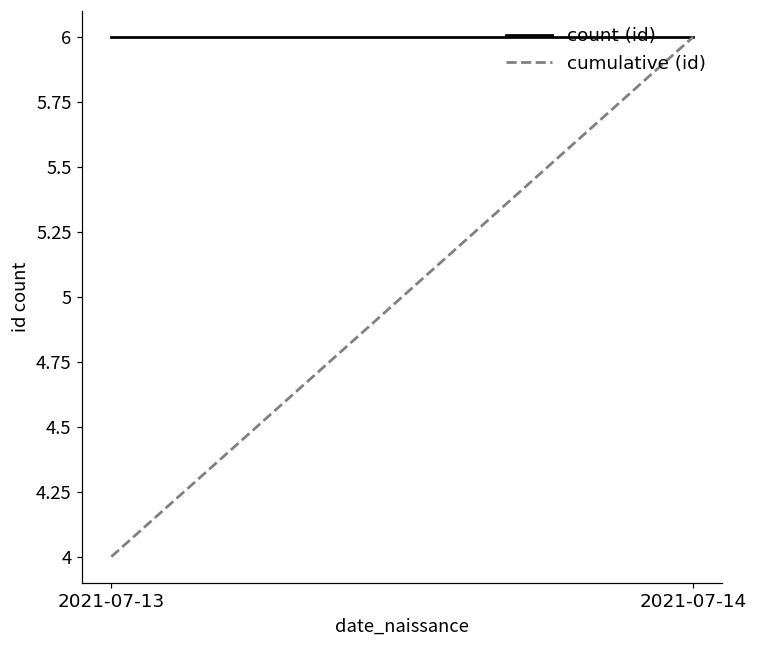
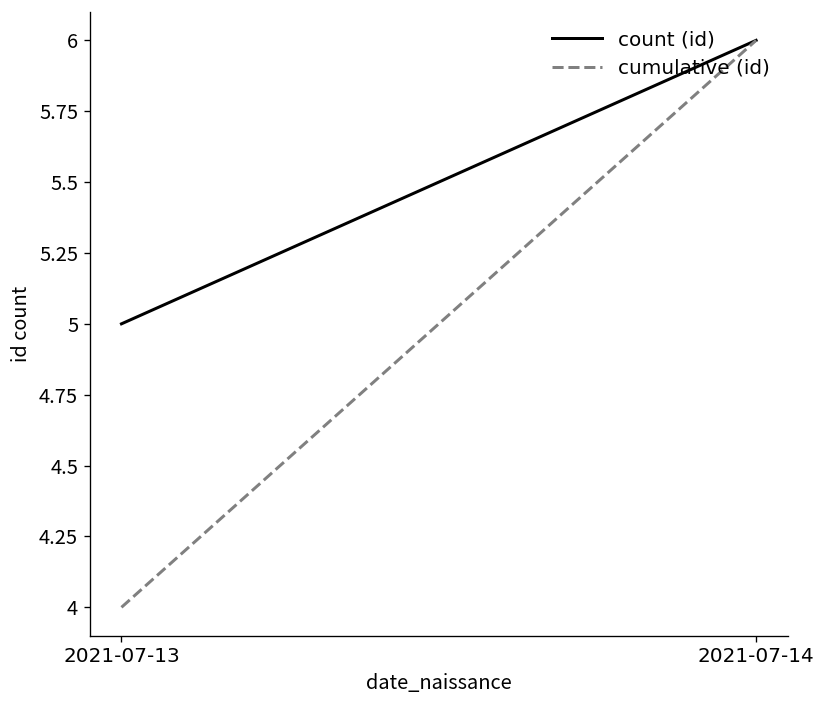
  {
    "count (id)": {
-     "2021-07-13": 6
+     "2021-07-13": 5
    },
    "cumulative (id)": {
      "2021-07-13": 4
    }
  }
